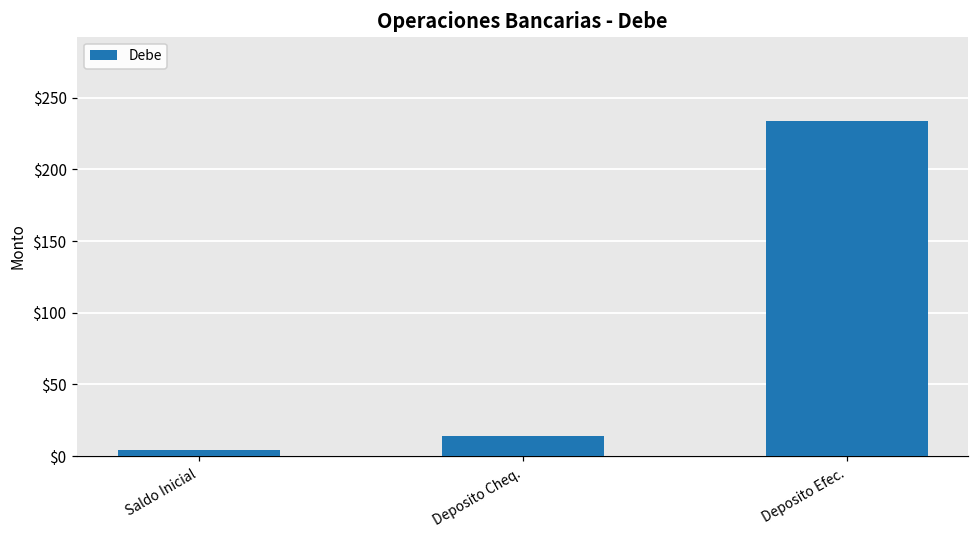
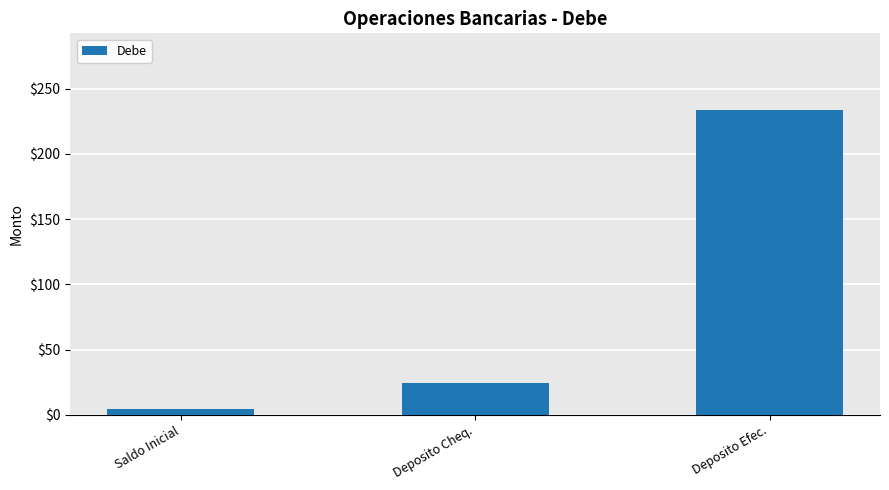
  {
    "Saldo Inicial": "$4",
-   "Deposito Cheq.": "$14",
+   "Deposito Cheq.": "$24",
    "Deposito Efec.": "$234"
  }
